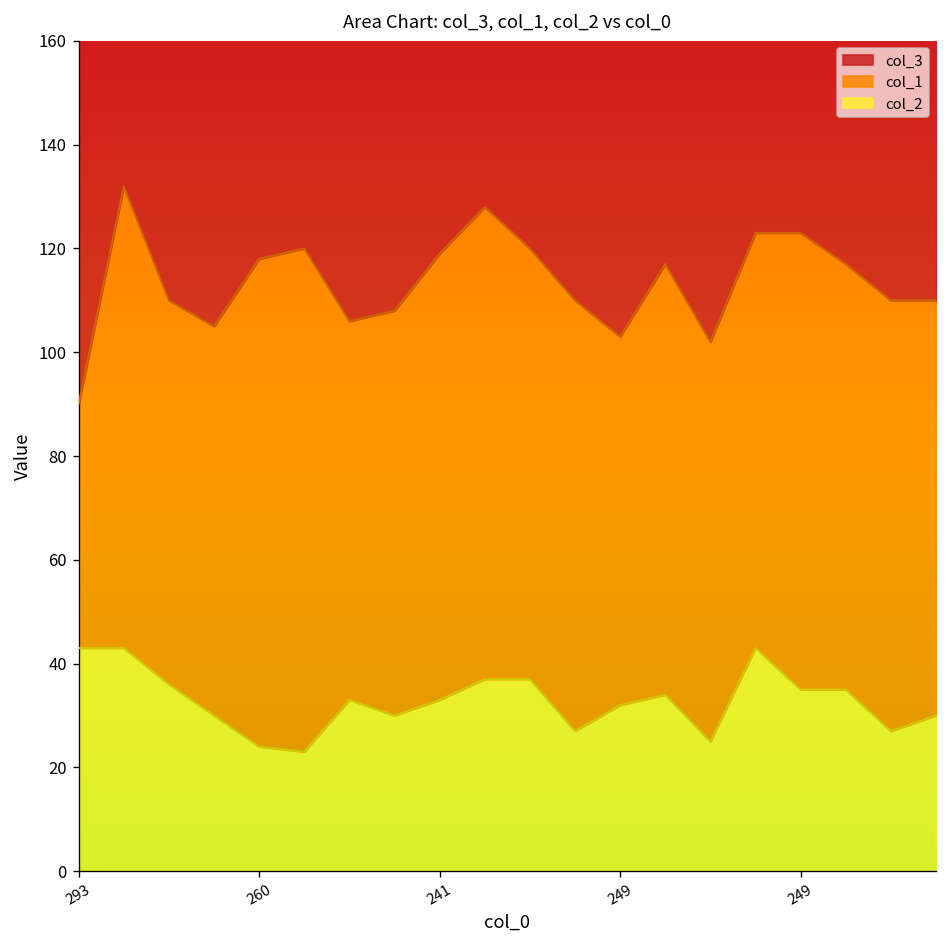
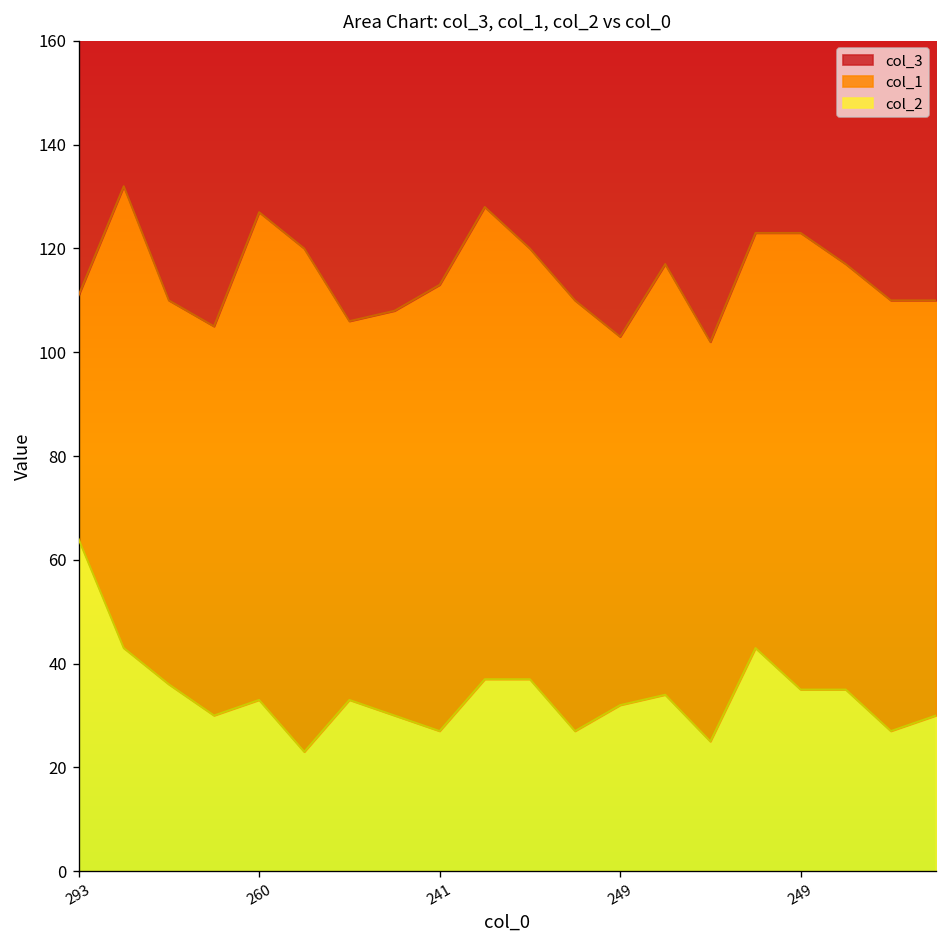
  {
    "col_2": {
-     "293": 43,
-     "260": 24,
-     "241": 33
+     "293": 64,
+     "260": 33,
+     "241": 27
    },
    "col_1": {
      "293": 47,
      "260": 94,
      "241": 86
    }
  }
